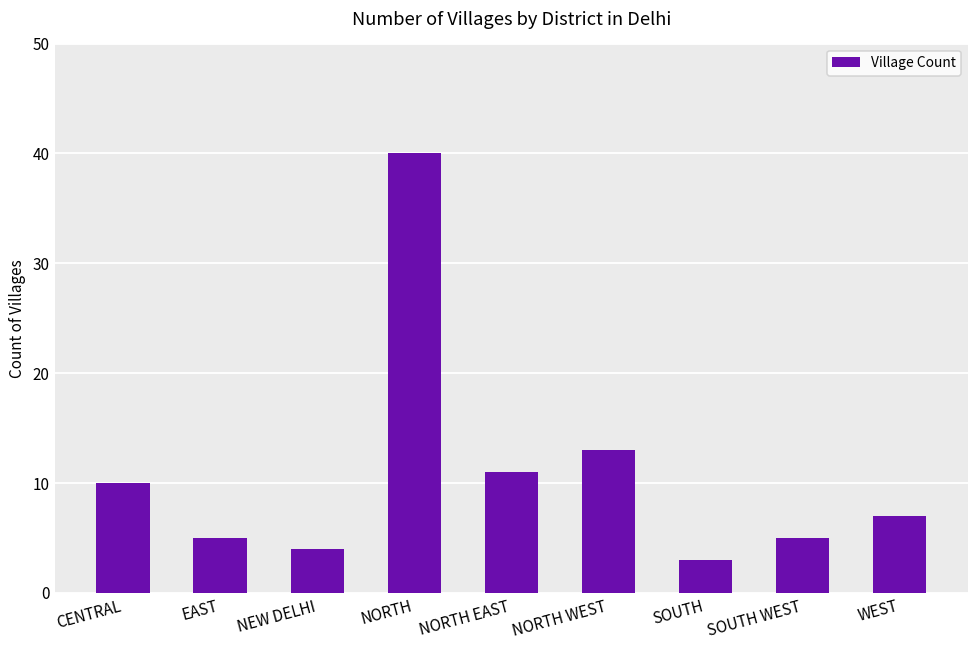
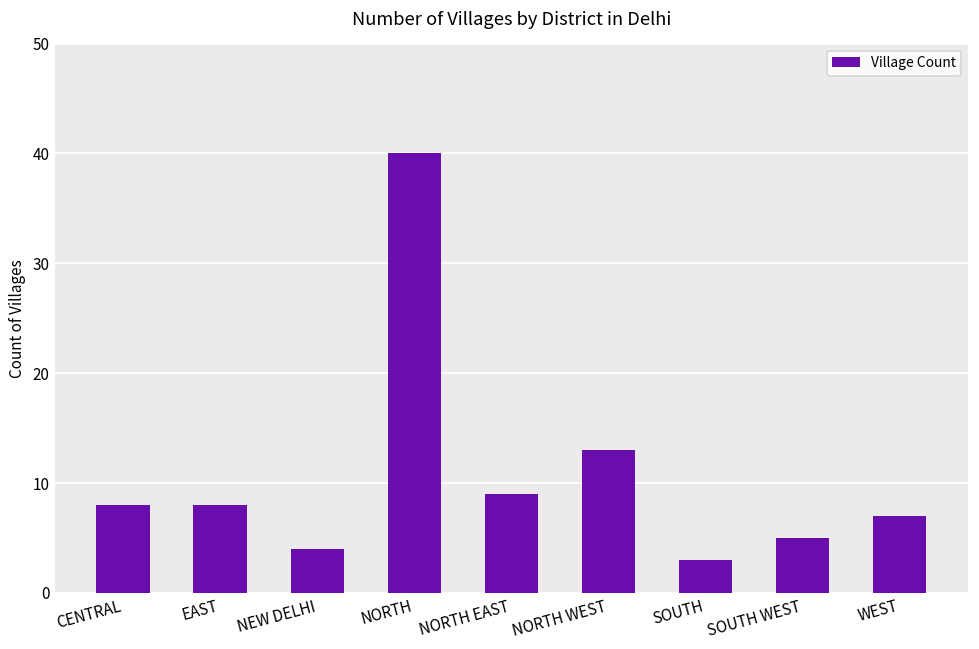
  {
-   "CENTRAL": 10,
-   "EAST": 5,
+   "CENTRAL": 8,
+   "EAST": 8,
    "NEW DELHI": 4,
    "NORTH": 40,
-   "NORTH EAST": 11,
+   "NORTH EAST": 9,
    "NORTH WEST": 13,
    "SOUTH": 3,
    "SOUTH WEST": 5,
    "WEST": 7
  }
